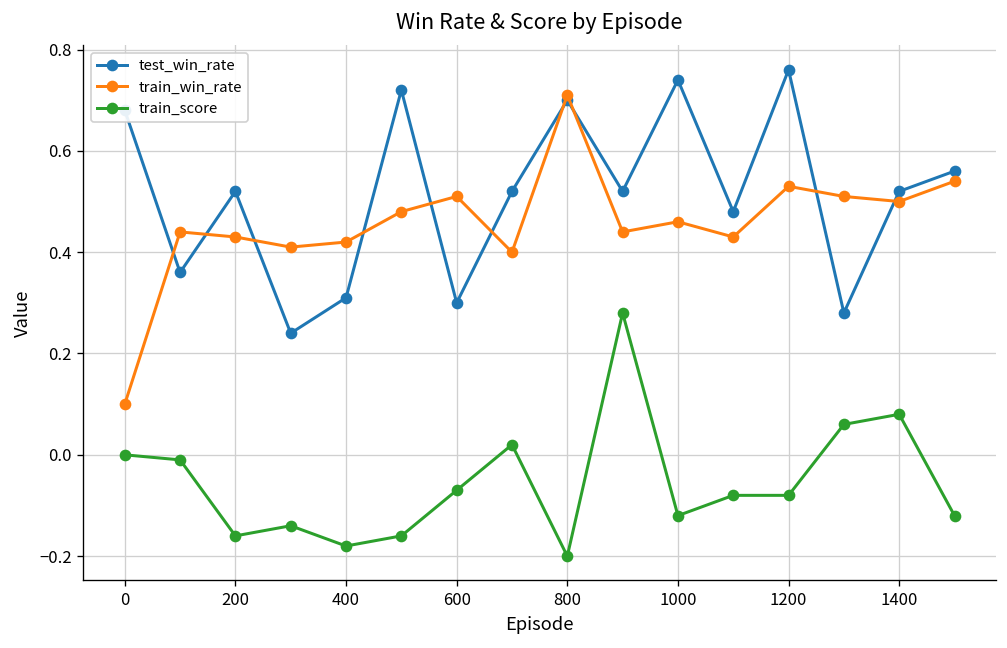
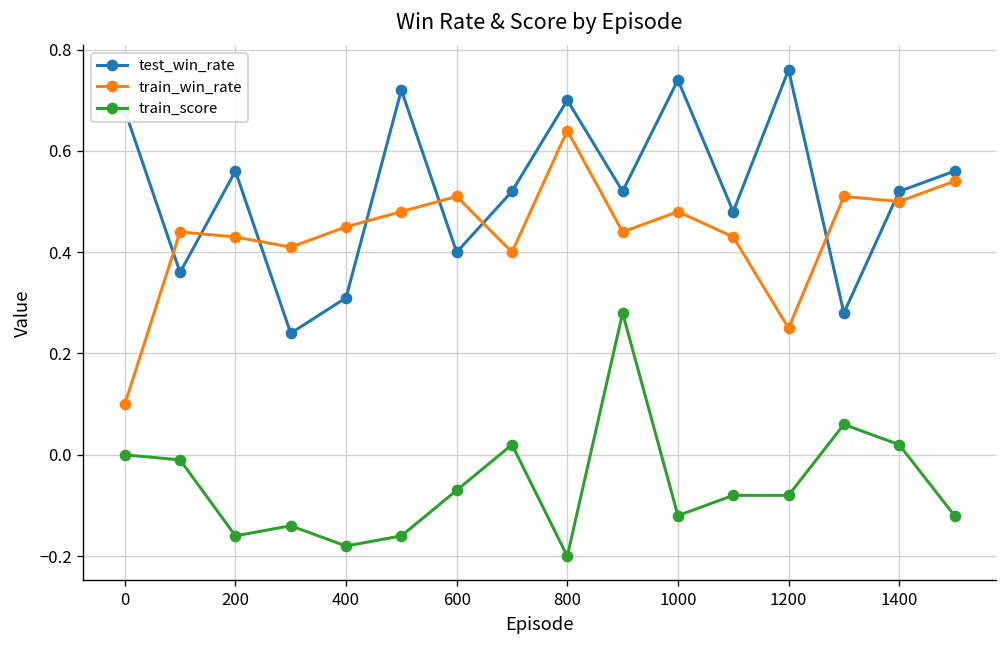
  {
    "test_win_rate": {
-     "200": 0.52,
+     "200": 0.56,
      "400": 0.31,
-     "600": 0.3,
+     "600": 0.4,
      "800": 0.70,
      "1000": 0.74,
      "1200": 0.76,
      "1400": 0.52
    },
    "train_win_rate": {
      "0": 0.10,
      "200": 0.43,
-     "400": 0.42,
+     "400": 0.45,
      "600": 0.51,
-     "800": 0.71,
-     "1000": 0.46,
-     "1200": 0.53,
+     "800": 0.64,
+     "1000": 0.48,
+     "1200": 0.25,
      "1400": 0.50
    },
    "train_score": {
      "0": 0.00,
      "200": -0.16,
      "400": -0.18,
      "600": -0.07,
      "800": -0.20,
      "1000": -0.12,
      "1200": -0.08,
-     "1400": 0.08
+     "1400": 0.02
    }
  }
